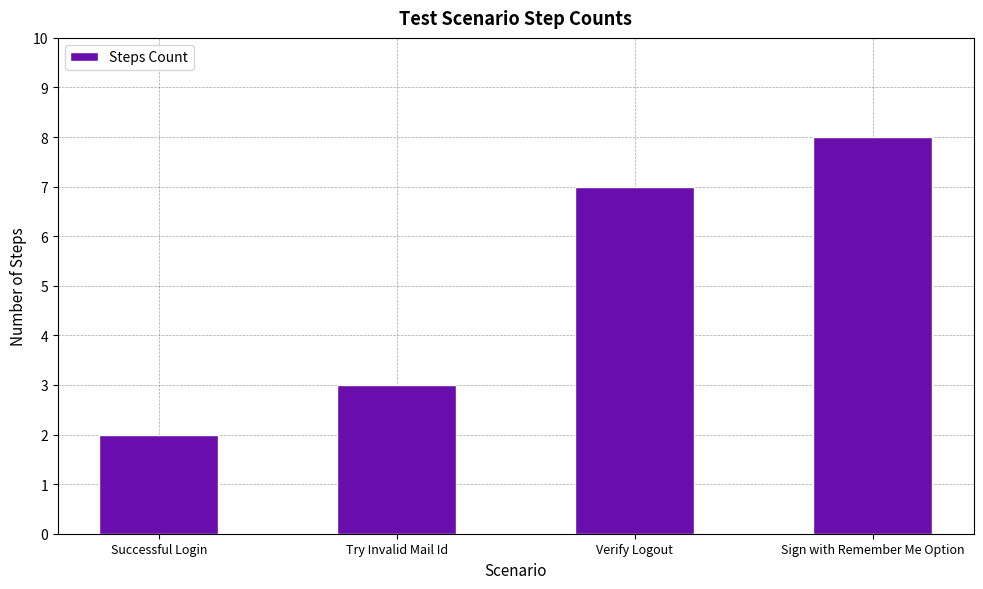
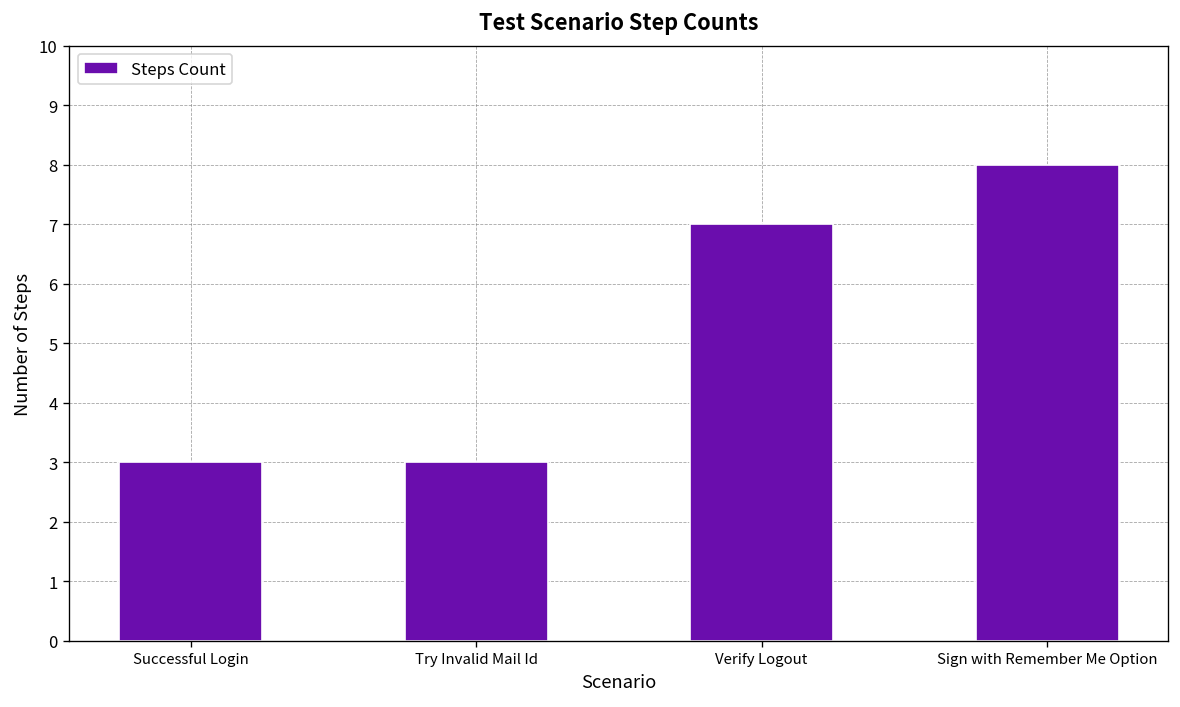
  {
-   "Successful Login": 2,
+   "Successful Login": 3,
    "Try Invalid Mail Id": 3,
    "Verify Logout": 7,
    "Sign with Remember Me Option": 8
  }
